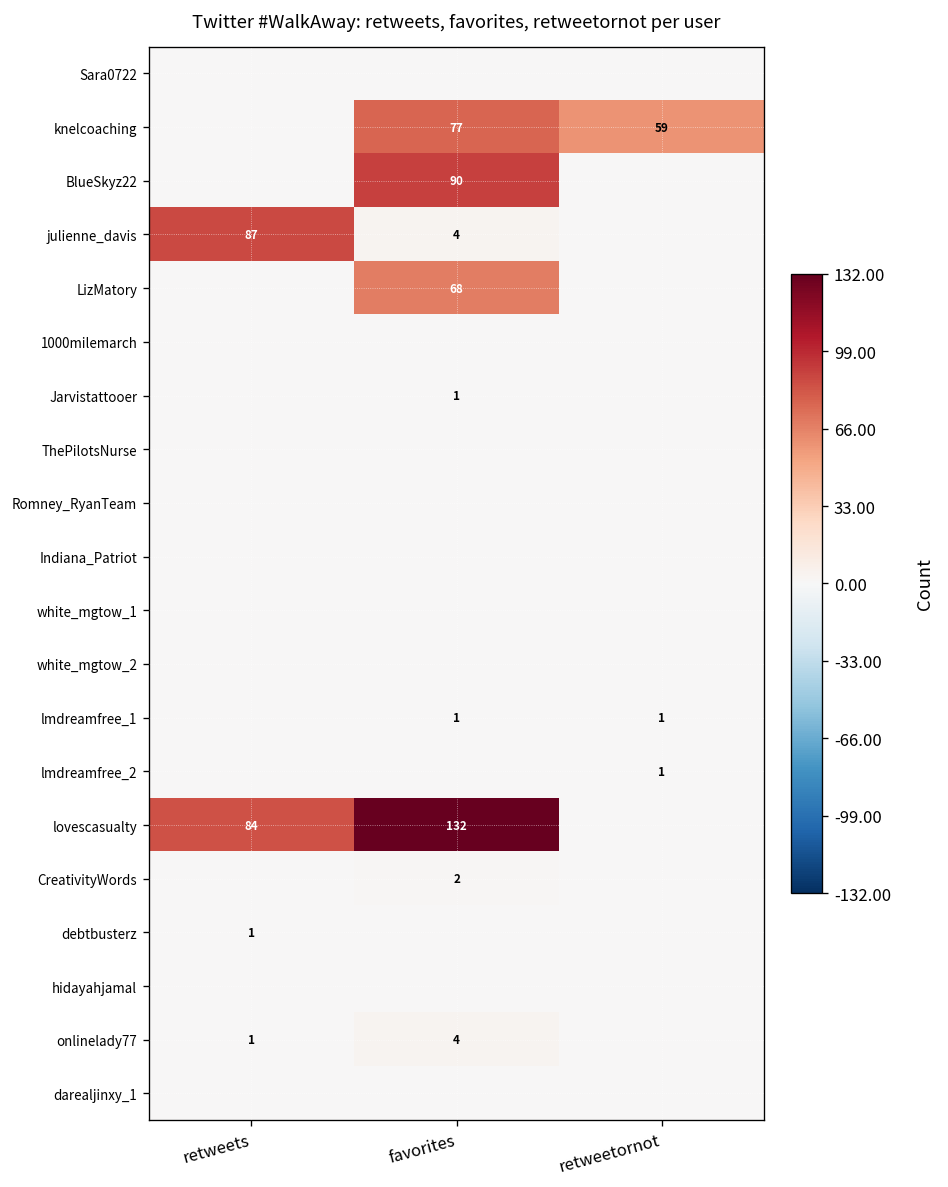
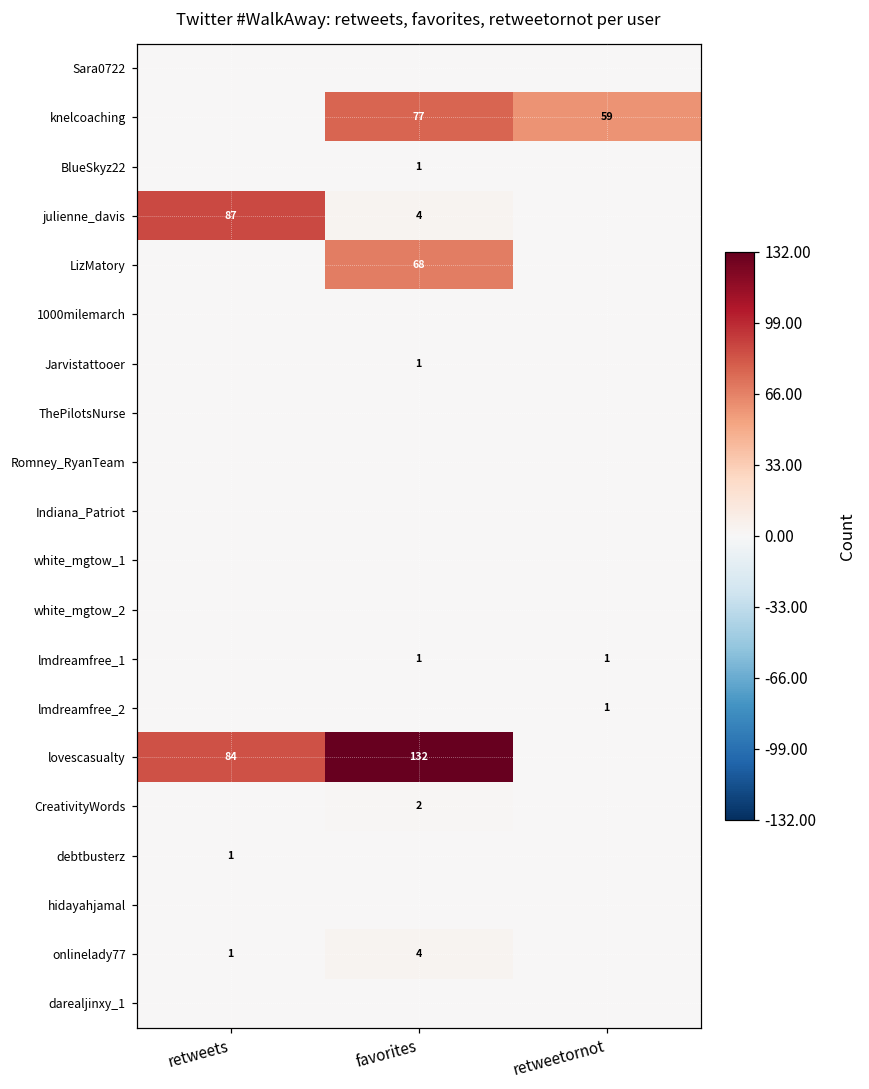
  {
    "knelcoaching": {
      "favorites": 77,
      "retweetornot": 59
    },
    "BlueSkyz22": {
-     "favorites": 90
+     "favorites": 1
    },
    "julienne_davis": {
      "retweets": 87,
      "favorites": 4
    },
    "LizMatory": {
      "favorites": 68
    },
    "Jarvistattooer": {
      "favorites": 1
    },
    "lmdreamfree_1": {
      "favorites": 1,
      "retweetornot": 1
    },
    "lmdreamfree_2": {
      "retweetornot": 1
    },
    "lovescasualty": {
      "retweets": 84,
      "favorites": 132
    },
    "CreativityWords": {
      "favorites": 2
    },
    "debtbusterz": {
      "retweets": 1
    },
    "onlinelady77": {
      "retweets": 1,
      "favorites": 4
    }
  }
